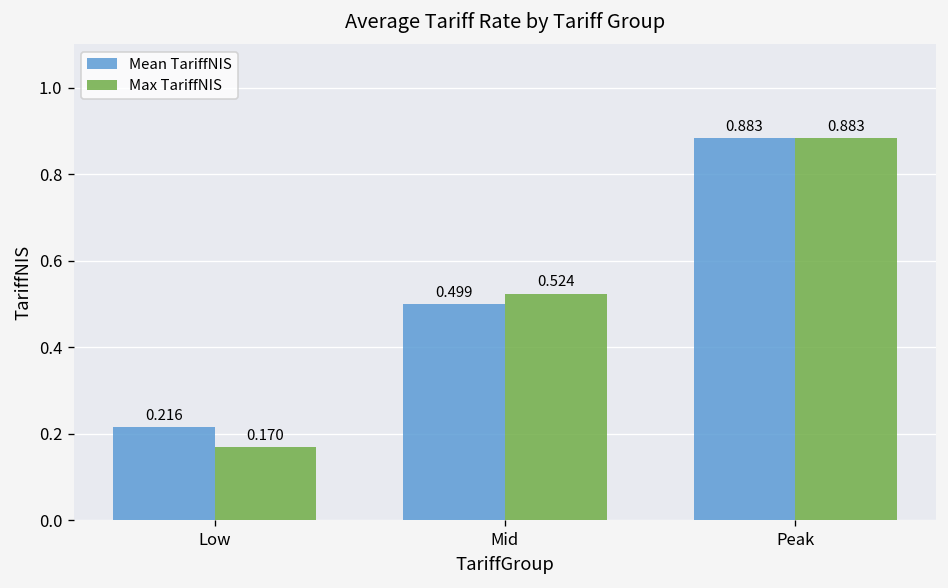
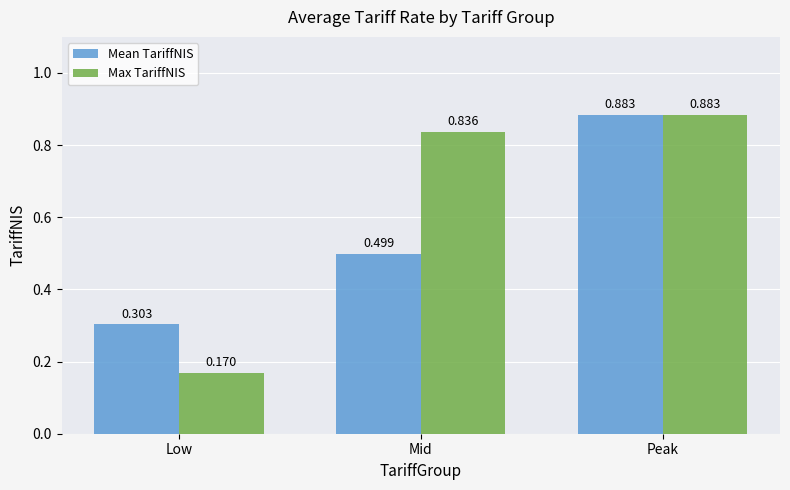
  {
    "Mean TariffNIS": {
-     "Low": 0.216,
+     "Low": 0.303,
      "Mid": 0.499,
      "Peak": 0.883
    },
    "Max TariffNIS": {
      "Low": 0.170,
-     "Mid": 0.524,
+     "Mid": 0.836,
      "Peak": 0.883
    }
  }
